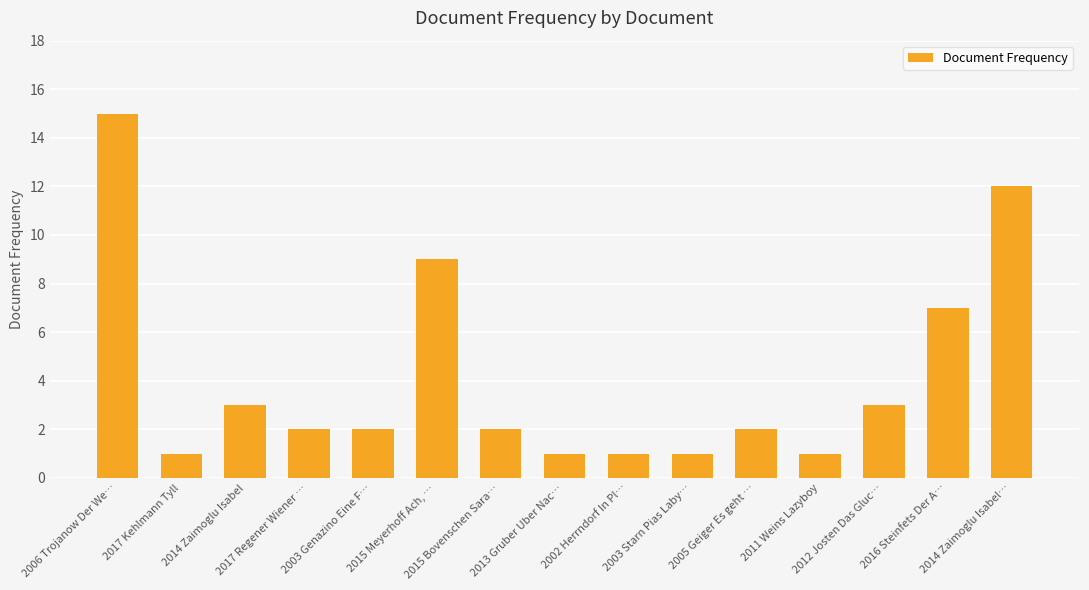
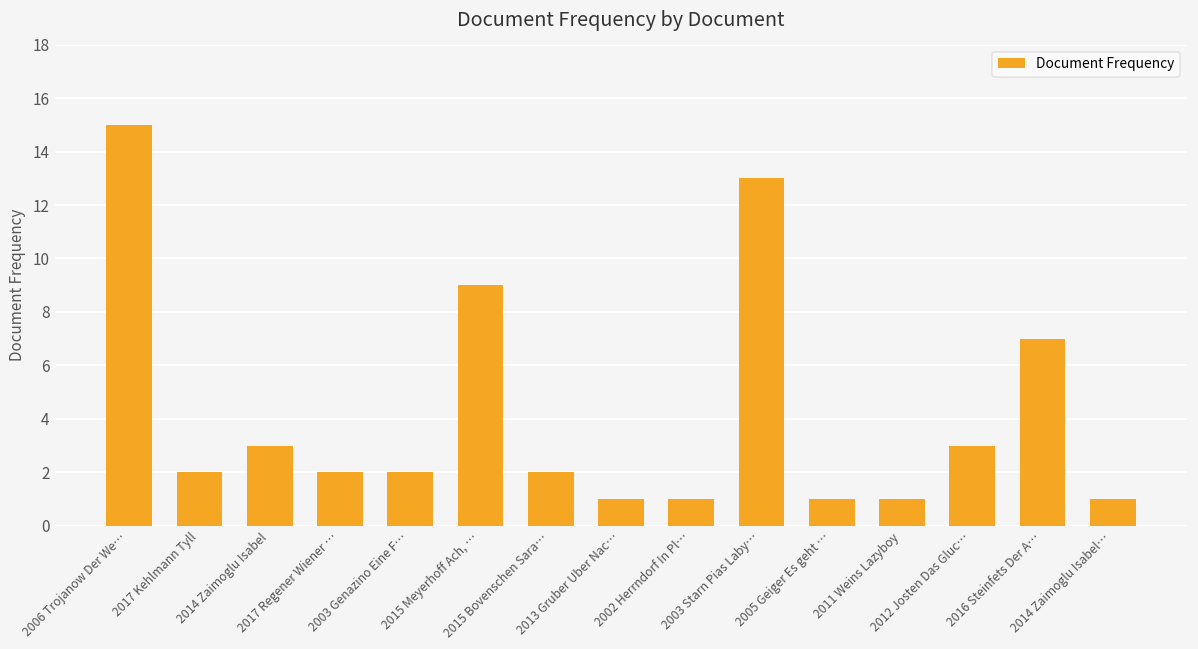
  {
    "2006 Trojanow Der We…": 15,
-   "2017 Kehlmann Tyll": 1,
+   "2017 Kehlmann Tyll": 2,
    "2014 Zaimoglu Isabel": 3,
    "2017 Regener Wiener …": 2,
    "2003 Genazino Eine F…": 2,
    "2015 Meyerhoff Ach, …": 9,
    "2015 Bovenschen Sara…": 2,
    "2013 Gruber Uber Nac…": 1,
    "2002 Herrndorf In Pl…": 1,
-   "2003 Starn Pias Laby…": 1,
-   "2005 Geiger Es geht …": 2,
+   "2003 Starn Pias Laby…": 13,
+   "2005 Geiger Es geht …": 1,
    "2011 Weins Lazyboy": 1,
    "2012 Josten Das Gluc…": 3,
    "2016 Steinfets Der A…": 7,
-   "2014 Zaimoglu Isabel…": 12
+   "2014 Zaimoglu Isabel…": 1
  }
